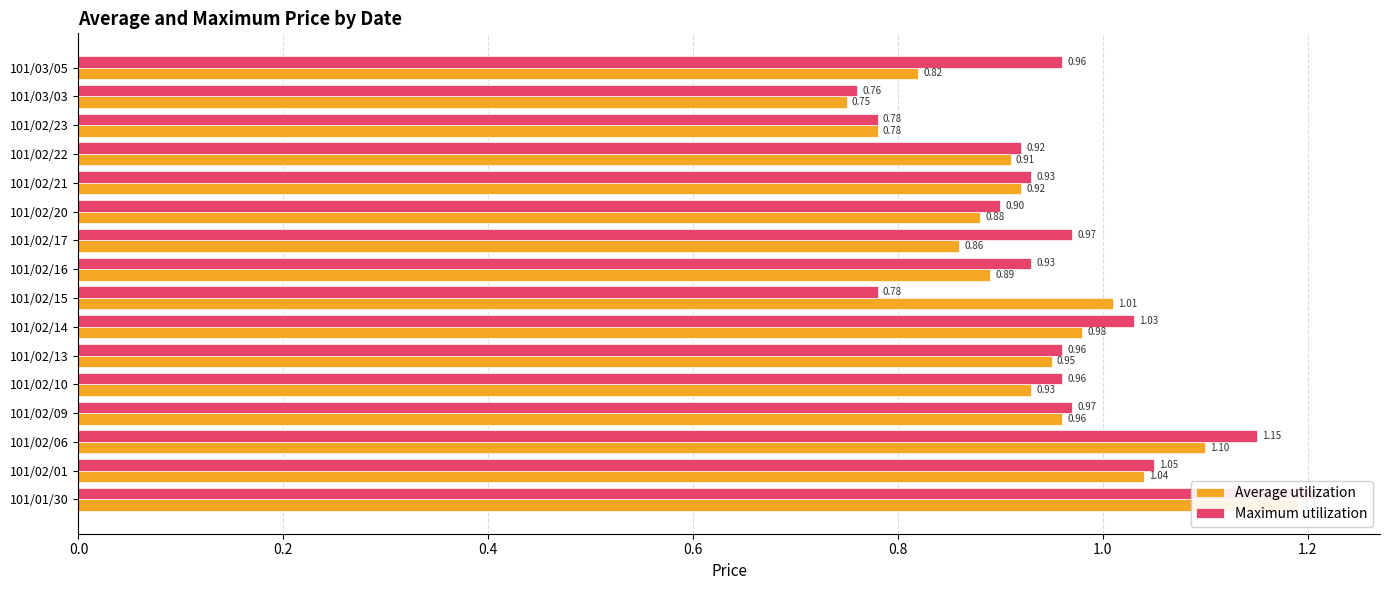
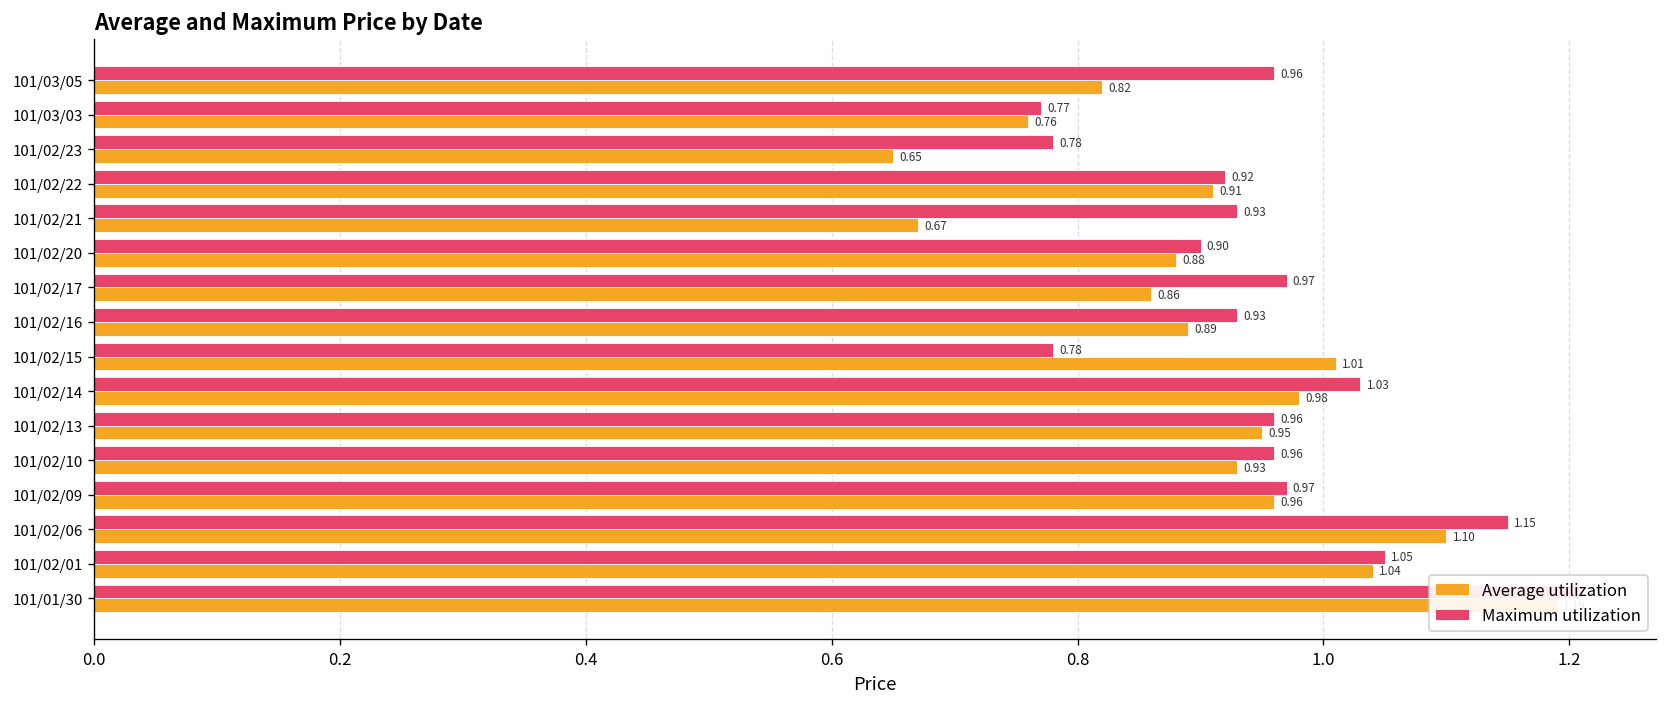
  {
    "Average utilization": {
      "101/03/05": 0.82,
-     "101/03/03": 0.75,
-     "101/02/23": 0.78,
+     "101/03/03": 0.76,
+     "101/02/23": 0.65,
      "101/02/22": 0.91,
-     "101/02/21": 0.92,
+     "101/02/21": 0.67,
      "101/02/20": 0.88,
      "101/02/17": 0.86,
      "101/02/16": 0.89,
      "101/02/15": 1.01,
      "101/02/14": 0.98,
      "101/02/13": 0.95,
      "101/02/10": 0.93,
      "101/02/09": 0.96,
      "101/02/06": 1.10,
      "101/02/01": 1.04
    },
    "Maximum utilization": {
      "101/03/05": 0.96,
-     "101/03/03": 0.76,
+     "101/03/03": 0.77,
      "101/02/23": 0.78,
      "101/02/22": 0.92,
      "101/02/21": 0.93,
      "101/02/20": 0.90,
      "101/02/17": 0.97,
      "101/02/16": 0.93,
      "101/02/15": 0.78,
      "101/02/14": 1.03,
      "101/02/13": 0.96,
      "101/02/10": 0.96,
      "101/02/09": 0.97,
      "101/02/06": 1.15,
      "101/02/01": 1.05
    }
  }
